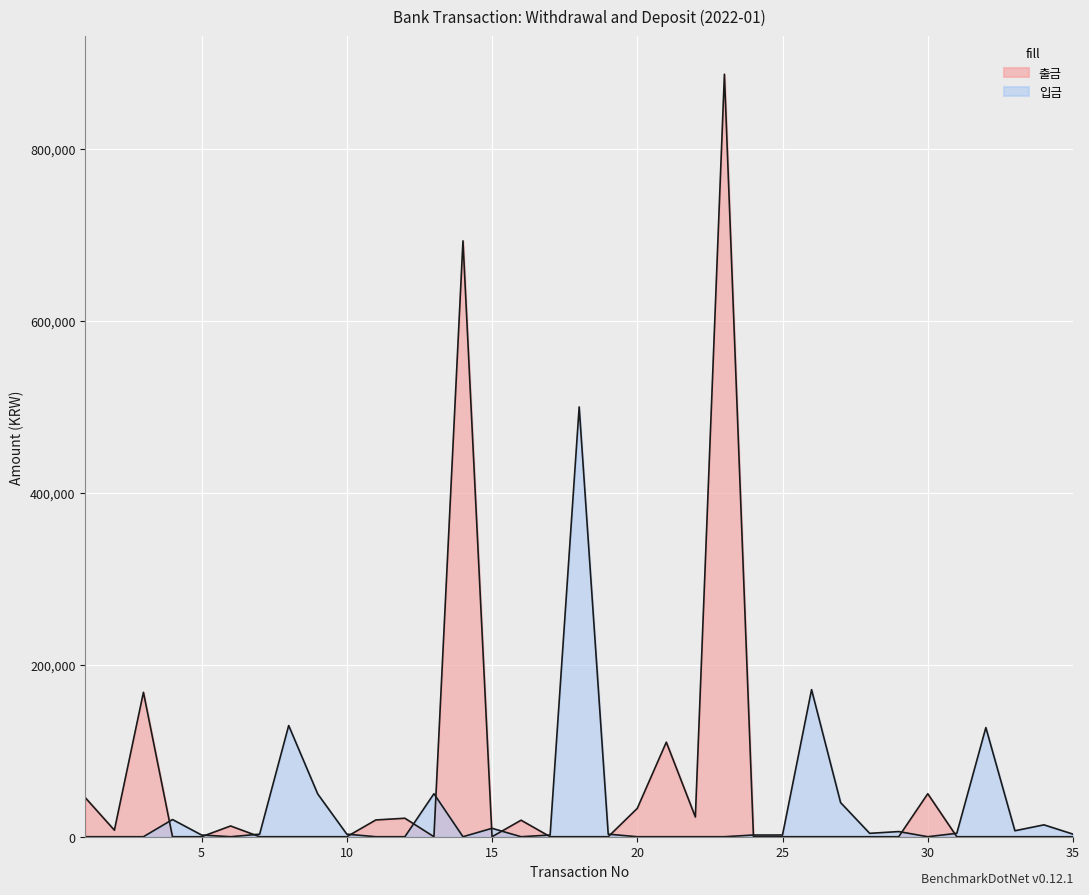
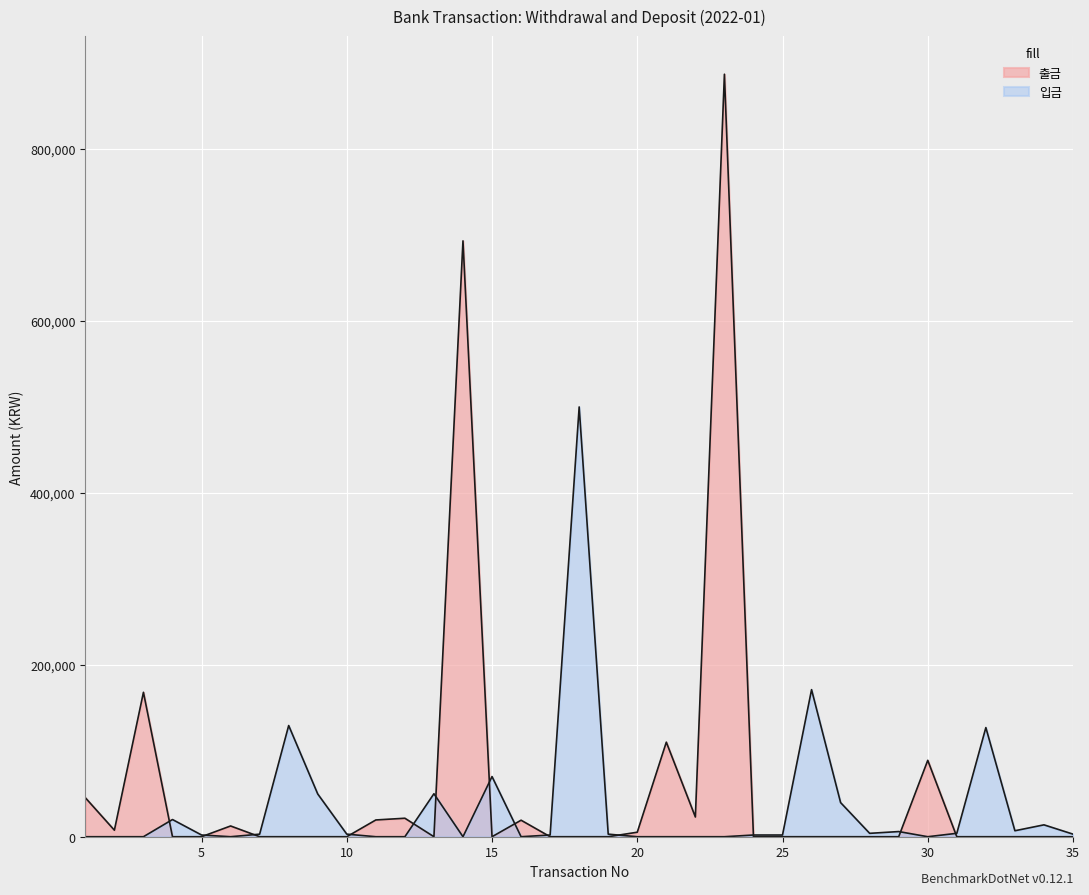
  {
    "출금": {
      "10": "0",
      "15": "0",
-     "20": "30,000",
-     "30": "50,000",
+     "20": "10,000",
+     "30": "90,000",
      "35": "0"
    },
    "입금": {
      "10": "0",
-     "15": "10,000",
+     "15": "70,000",
      "20": "0",
      "30": "0",
      "35": "0"
    }
  }
